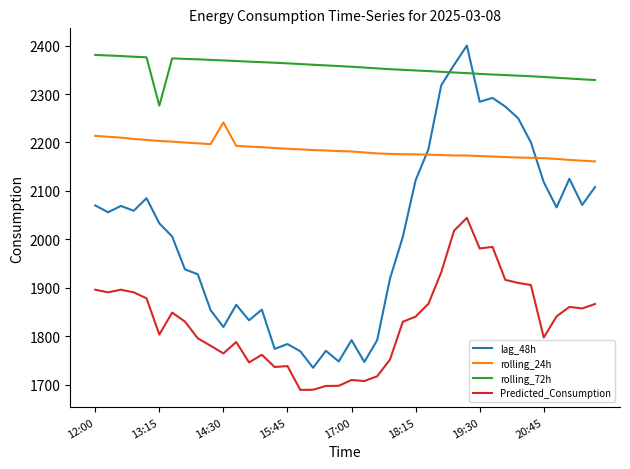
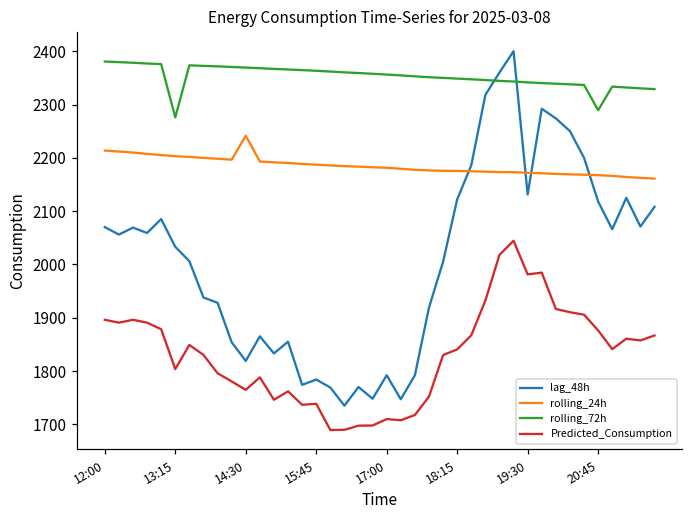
  {
    "lag_48h": {
      "12:00": 2070,
      "13:15": 2030,
      "14:30": 1820,
      "15:45": 1780,
      "17:00": 1790,
      "18:15": 2120,
-     "19:30": 2280,
+     "19:30": 2130,
      "20:45": 2120
    },
    "rolling_24h": {
      "12:00": 2210,
      "13:15": 2200,
      "14:30": 2240,
      "15:45": 2190,
      "17:00": 2180,
      "18:15": 2180,
      "19:30": 2170,
      "20:45": 2170
    },
    "rolling_72h": {
      "12:00": 2380,
      "13:15": 2280,
      "14:30": 2370,
      "15:45": 2360,
      "17:00": 2360,
      "18:15": 2350,
      "19:30": 2340,
-     "20:45": 2340
+     "20:45": 2290
    },
    "Predicted_Consumption": {
      "12:00": 1900,
      "13:15": 1800,
      "14:30": 1760,
      "15:45": 1740,
      "17:00": 1710,
      "18:15": 1840,
      "19:30": 1980,
-     "20:45": 1800
+     "20:45": 1880
    }
  }
